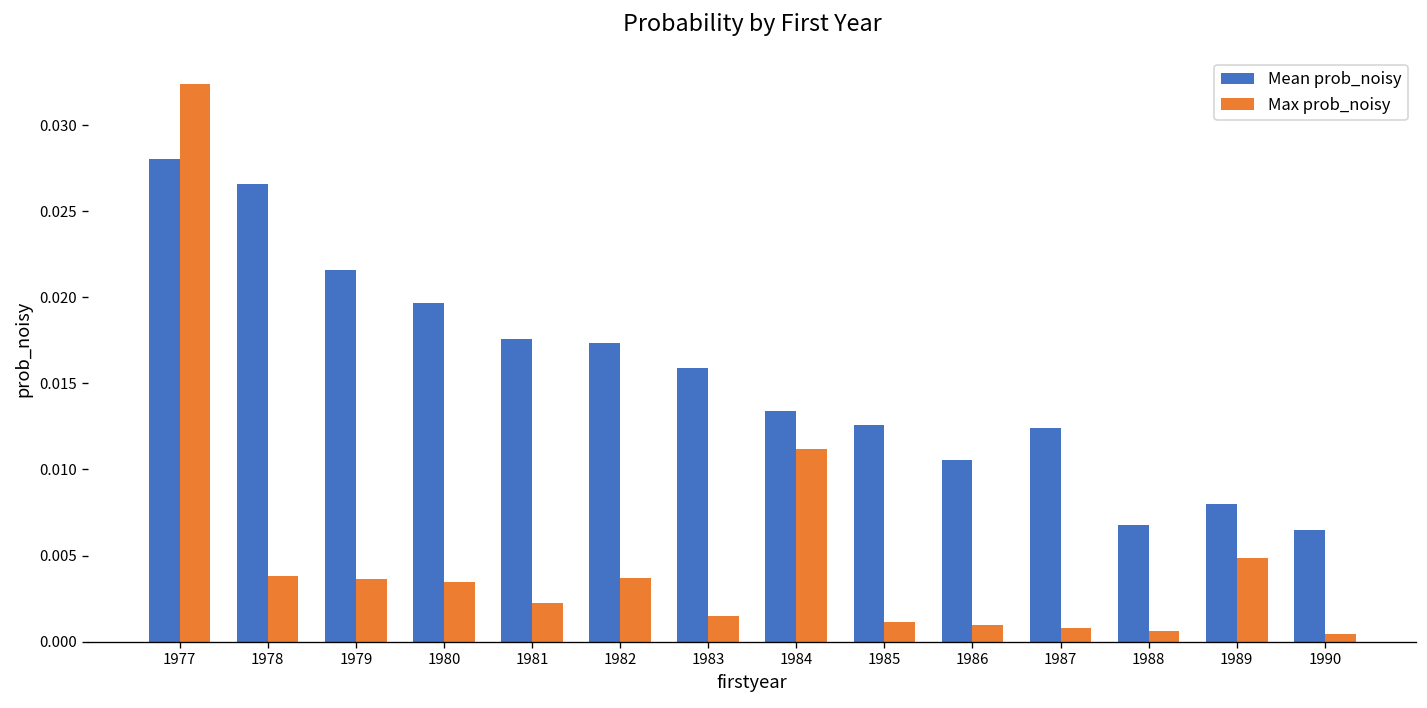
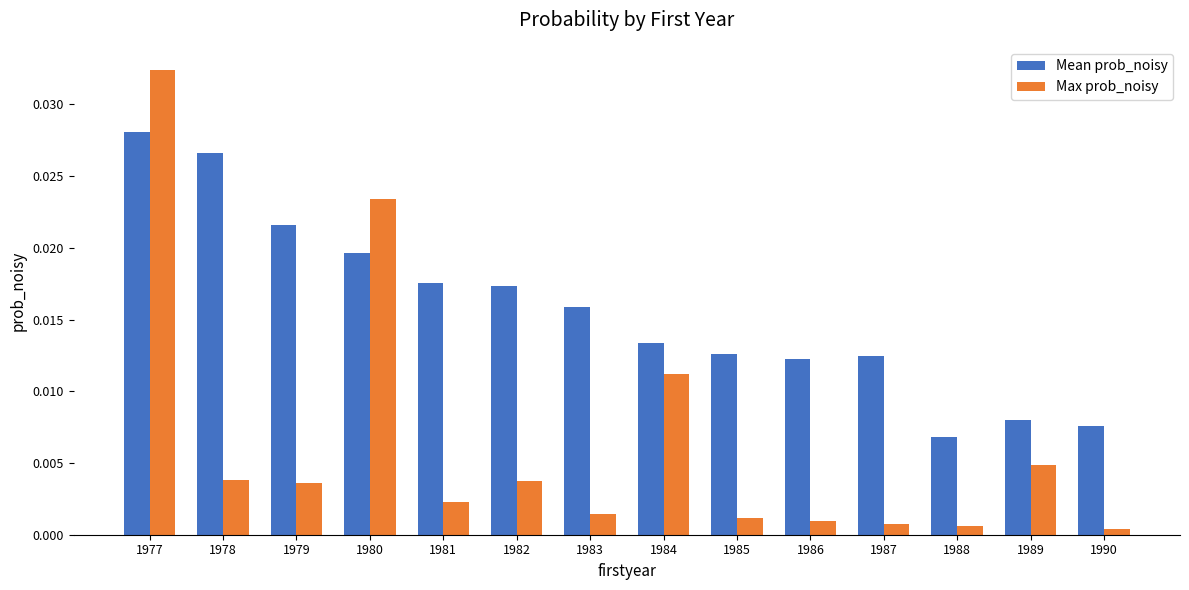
  {
    "Mean prob_noisy": {
      "1977": 0.0281,
      "1978": 0.0266,
      "1979": 0.0216,
      "1980": 0.0197,
      "1981": 0.0176,
      "1982": 0.0174,
      "1983": 0.0159,
      "1984": 0.0134,
      "1985": 0.0126,
-     "1986": 0.0106,
+     "1986": 0.0123,
      "1987": 0.0124,
      "1988": 0.0068,
      "1989": 0.0080,
-     "1990": 0.0065
+     "1990": 0.0076
    },
    "Max prob_noisy": {
      "1977": 0.0324,
      "1978": 0.0038,
      "1979": 0.0036,
-     "1980": 0.0034,
+     "1980": 0.0234,
      "1981": 0.0023,
      "1982": 0.0037,
      "1983": 0.0015,
      "1984": 0.0112,
      "1985": 0.0012,
      "1986": 0.0010,
      "1987": 0.0008,
      "1988": 0.0006,
      "1989": 0.0049,
      "1990": 0.0004
    }
  }
